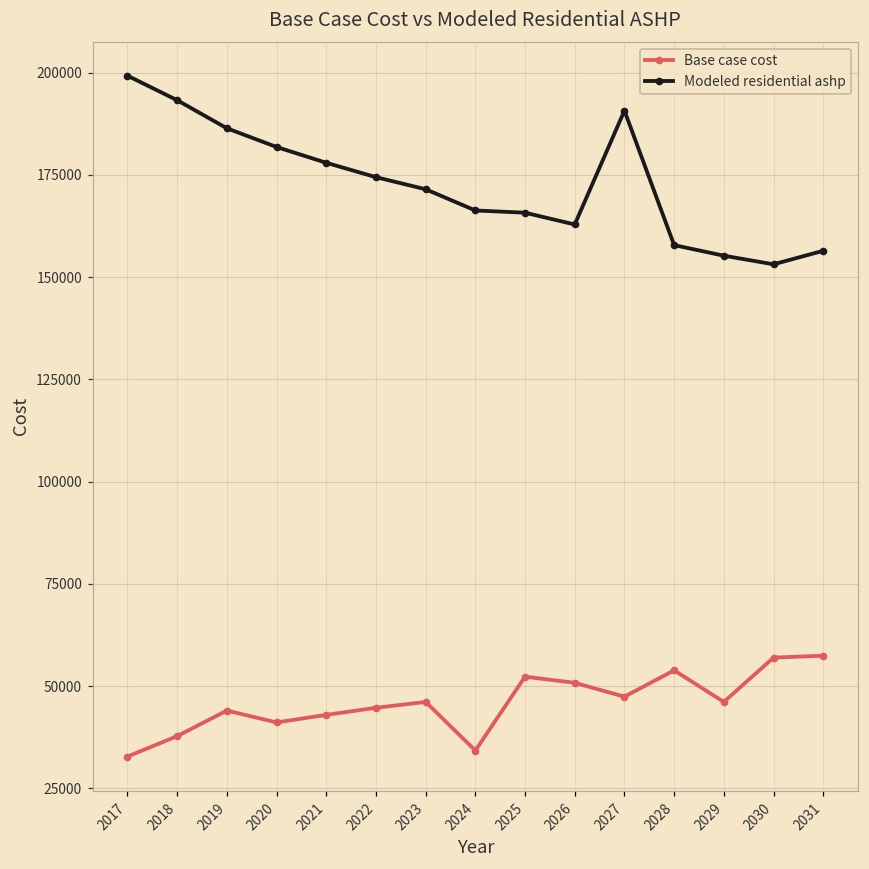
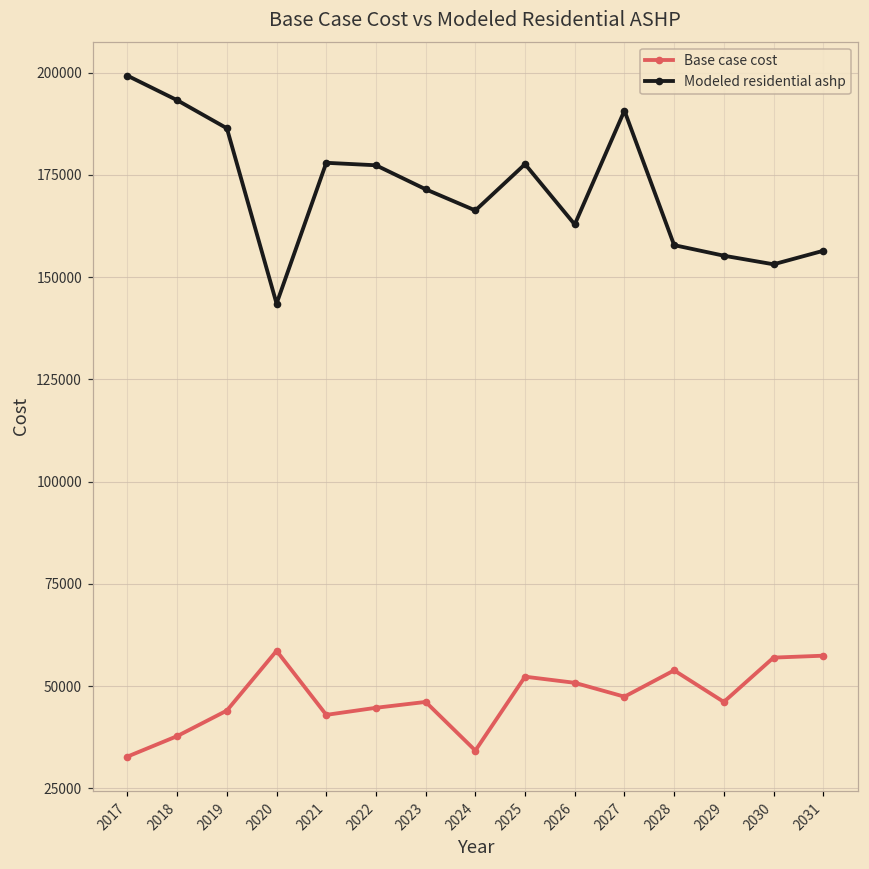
  {
    "Base case cost": {
      "2017": 33000,
      "2018": 38000,
      "2019": 44000,
-     "2020": 41000,
+     "2020": 59000,
      "2021": 43000,
      "2022": 45000,
      "2023": 46000,
      "2024": 34000,
      "2025": 52000,
      "2026": 51000,
      "2027": 47000,
      "2028": 54000,
      "2029": 46000,
      "2030": 57000,
      "2031": 57000
    },
    "Modeled residential ashp": {
      "2017": 199000,
      "2018": 193000,
      "2019": 186000,
-     "2020": 182000,
+     "2020": 144000,
      "2021": 178000,
-     "2022": 174000,
+     "2022": 177000,
      "2023": 171000,
      "2024": 166000,
-     "2025": 166000,
+     "2025": 178000,
      "2026": 163000,
      "2027": 191000,
      "2028": 158000,
      "2029": 155000,
      "2030": 153000,
      "2031": 156000
    }
  }
